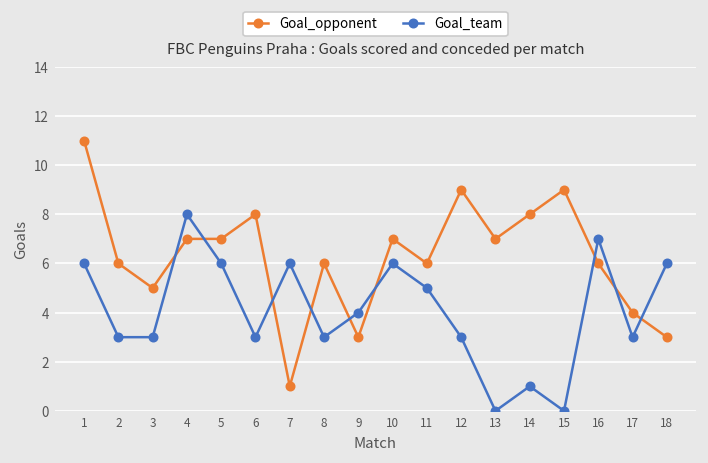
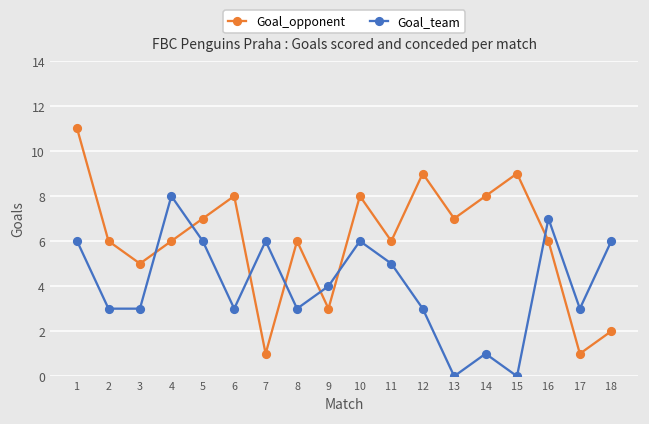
  {
    "Goal_opponent": {
      "1": 11,
      "2": 6,
      "3": 5,
-     "4": 7,
+     "4": 6,
      "5": 7,
      "6": 8,
      "7": 1,
      "8": 6,
      "9": 3,
-     "10": 7,
+     "10": 8,
      "11": 6,
      "12": 9,
      "13": 7,
      "14": 8,
      "15": 9,
      "16": 6,
-     "17": 4,
-     "18": 3
+     "17": 1,
+     "18": 2
    },
    "Goal_team": {
      "1": 6,
      "2": 3,
      "3": 3,
      "4": 8,
      "5": 6,
      "6": 3,
      "7": 6,
      "8": 3,
      "9": 4,
      "10": 6,
      "11": 5,
      "12": 3,
      "13": 0,
      "14": 1,
      "15": 0,
      "16": 7,
      "17": 3,
      "18": 6
    }
  }
